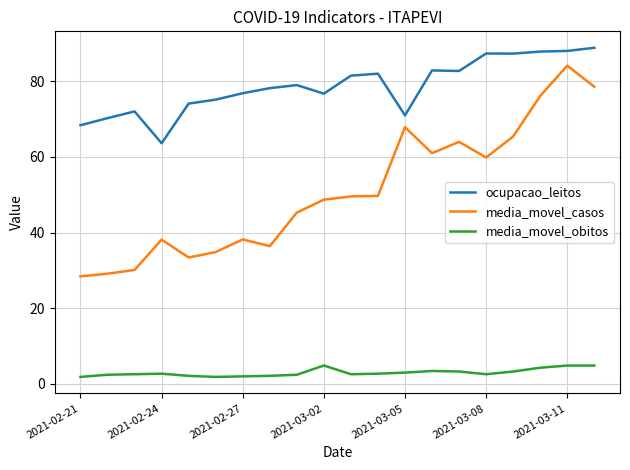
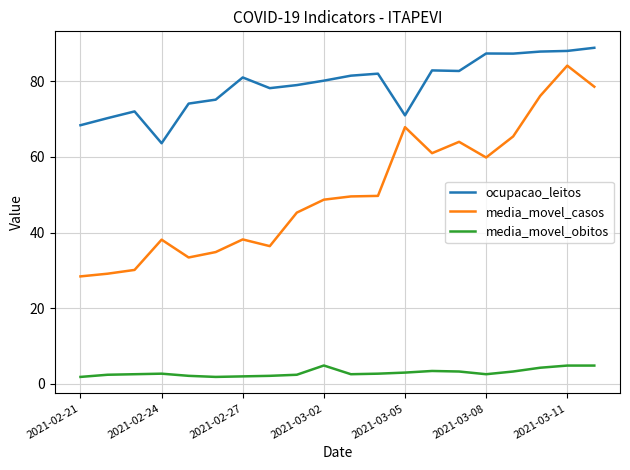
  {
    "ocupacao_leitos": {
      "2021-02-21": 68,
      "2021-02-24": 64,
-     "2021-02-27": 77,
-     "2021-03-02": 77,
+     "2021-02-27": 81,
+     "2021-03-02": 80,
      "2021-03-05": 71,
      "2021-03-08": 87,
      "2021-03-11": 88
    },
    "media_movel_casos": {
      "2021-02-21": 28,
      "2021-02-24": 38,
      "2021-02-27": 38,
      "2021-03-02": 49,
      "2021-03-05": 68,
      "2021-03-08": 60,
      "2021-03-11": 84
    },
    "media_movel_obitos": {
      "2021-02-21": 2,
      "2021-02-24": 3,
      "2021-02-27": 2,
      "2021-03-02": 5,
      "2021-03-05": 3,
      "2021-03-08": 3,
      "2021-03-11": 5
    }
  }
